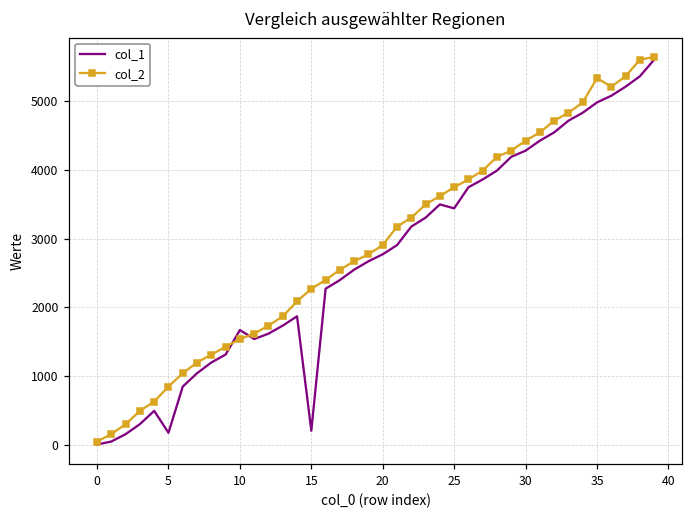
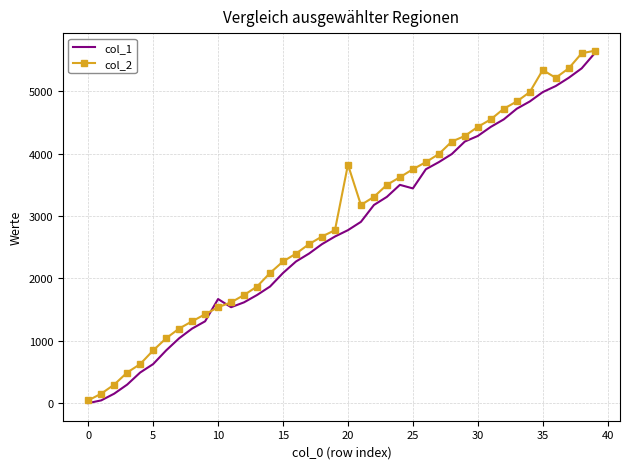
  {
    "col_1": {
      "0": 0,
-     "5": 200,
+     "5": 600,
      "10": 1700,
-     "15": 200,
+     "15": 2100,
      "20": 2800,
      "25": 3400,
      "30": 4300,
      "35": 5000
    },
    "col_2": {
      "0": 0,
      "5": 800,
      "10": 1500,
      "15": 2300,
-     "20": 2900,
+     "20": 3800,
      "25": 3700,
      "30": 4400,
      "35": 5300
    }
  }
